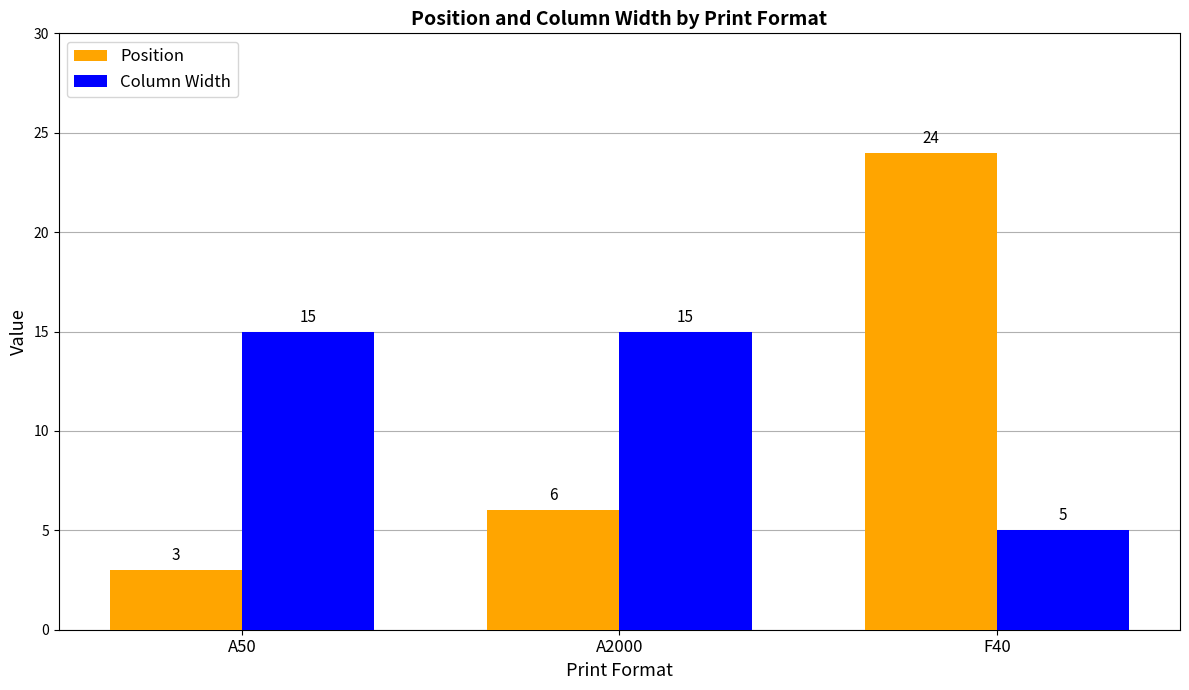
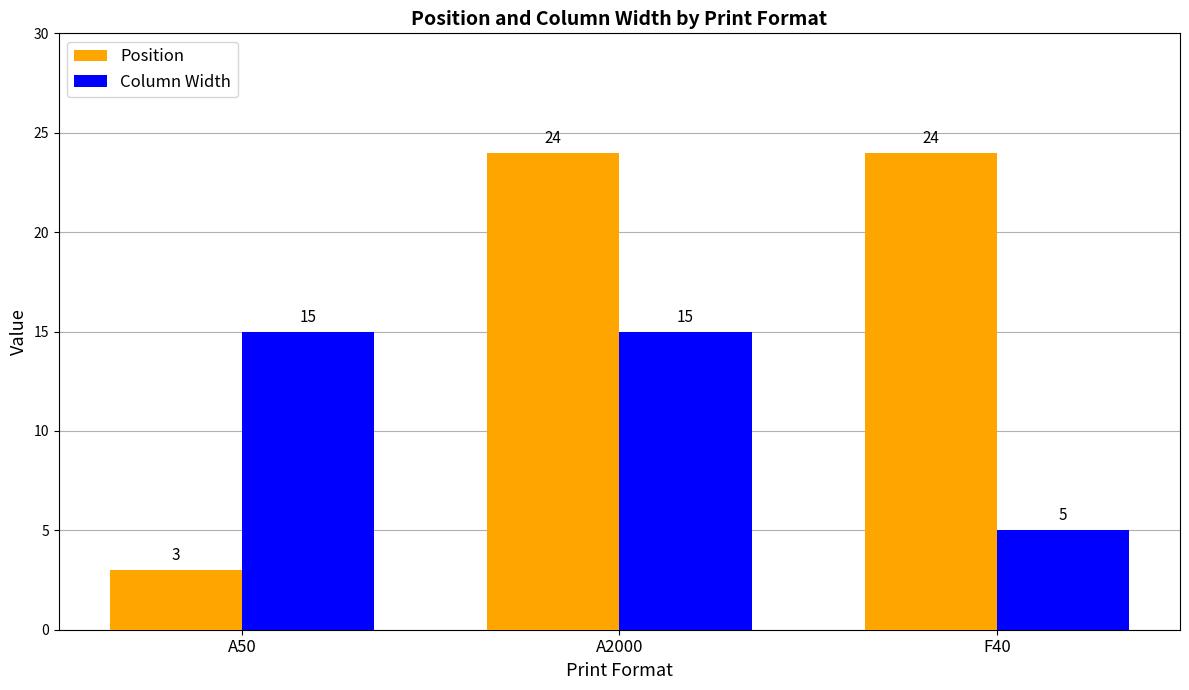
  {
    "Position": {
      "A50": 3,
-     "A2000": 6,
+     "A2000": 24,
      "F40": 24
    },
    "Column Width": {
      "A50": 15,
      "A2000": 15,
      "F40": 5
    }
  }
